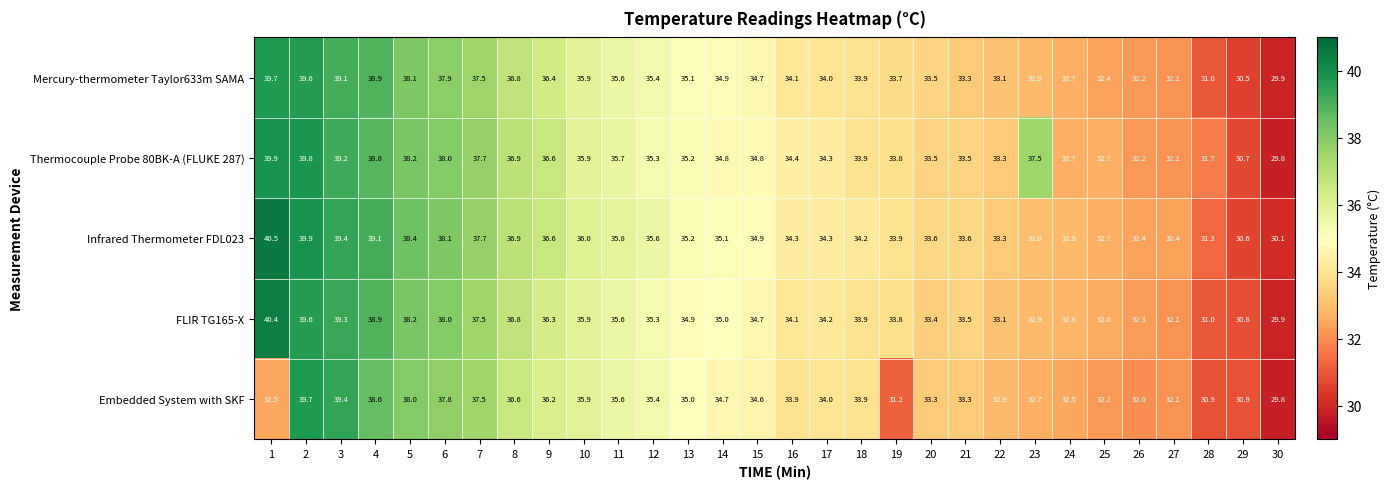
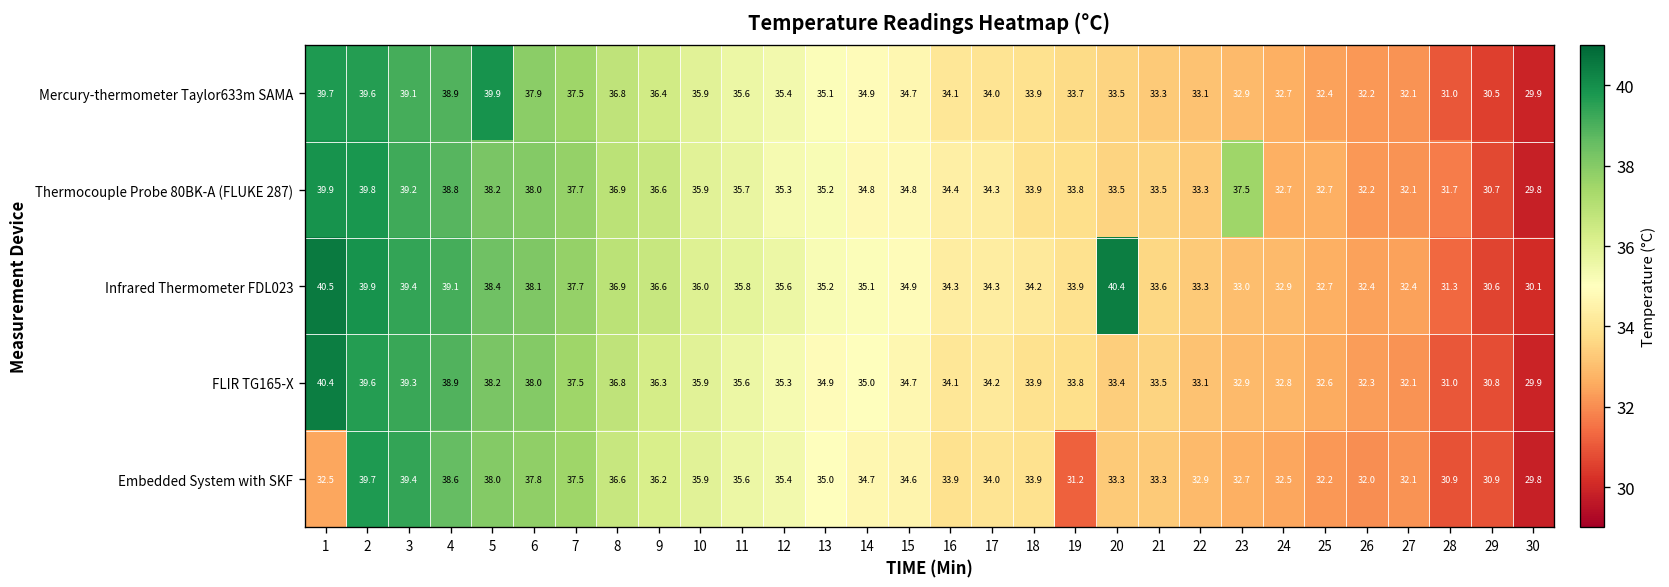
  {
    "Mercury-thermometer Taylor633m SAMA": {
      "1": 39.7,
      "2": 39.6,
      "3": 39.1,
      "4": 38.9,
-     "5": 38.1,
+     "5": 39.9,
      "6": 37.9,
      "7": 37.5,
      "8": 36.8,
      "9": 36.4,
      "10": 35.9,
      "11": 35.6,
      "12": 35.4,
      "13": 35.1,
      "14": 34.9,
      "15": 34.7,
      "16": 34.1,
      "17": 34.0,
      "18": 33.9,
      "19": 33.7,
      "20": 33.5,
      "21": 33.3,
      "22": 33.1,
      "23": 32.9,
      "24": 32.7,
      "25": 32.4,
      "26": 32.2,
      "27": 32.1,
      "28": 31.0,
      "29": 30.5,
      "30": 29.9
    },
    "Thermocouple Probe 80BK-A (FLUKE 287)": {
      "1": 39.9,
      "2": 39.8,
      "3": 39.2,
      "4": 38.8,
      "5": 38.2,
      "6": 38.0,
      "7": 37.7,
      "8": 36.9,
      "9": 36.6,
      "10": 35.9,
      "11": 35.7,
      "12": 35.3,
      "13": 35.2,
      "14": 34.8,
      "15": 34.8,
      "16": 34.4,
      "17": 34.3,
      "18": 33.9,
      "19": 33.8,
      "20": 33.5,
      "21": 33.5,
      "22": 33.3,
      "23": 37.5,
      "24": 32.7,
      "25": 32.7,
      "26": 32.2,
      "27": 32.1,
      "28": 31.7,
      "29": 30.7,
      "30": 29.8
    },
    "Infrared Thermometer FDL023": {
      "1": 40.5,
      "2": 39.9,
      "3": 39.4,
      "4": 39.1,
      "5": 38.4,
      "6": 38.1,
      "7": 37.7,
      "8": 36.9,
      "9": 36.6,
      "10": 36.0,
      "11": 35.8,
      "12": 35.6,
      "13": 35.2,
      "14": 35.1,
      "15": 34.9,
      "16": 34.3,
      "17": 34.3,
      "18": 34.2,
      "19": 33.9,
-     "20": 33.6,
+     "20": 40.4,
      "21": 33.6,
      "22": 33.3,
      "23": 33.0,
      "24": 32.9,
      "25": 32.7,
      "26": 32.4,
      "27": 32.4,
      "28": 31.3,
      "29": 30.6,
      "30": 30.1
    },
    "FLIR TG165-X": {
      "1": 40.4,
      "2": 39.6,
      "3": 39.3,
      "4": 38.9,
      "5": 38.2,
      "6": 38.0,
      "7": 37.5,
      "8": 36.8,
      "9": 36.3,
      "10": 35.9,
      "11": 35.6,
      "12": 35.3,
      "13": 34.9,
      "14": 35.0,
      "15": 34.7,
      "16": 34.1,
      "17": 34.2,
      "18": 33.9,
      "19": 33.8,
      "20": 33.4,
      "21": 33.5,
      "22": 33.1,
      "23": 32.9,
      "24": 32.8,
      "25": 32.6,
      "26": 32.3,
      "27": 32.1,
      "28": 31.0,
      "29": 30.8,
      "30": 29.9
    },
    "Embedded System with SKF": {
      "1": 32.5,
      "2": 39.7,
      "3": 39.4,
      "4": 38.6,
      "5": 38.0,
      "6": 37.8,
      "7": 37.5,
      "8": 36.6,
      "9": 36.2,
      "10": 35.9,
      "11": 35.6,
      "12": 35.4,
      "13": 35.0,
      "14": 34.7,
      "15": 34.6,
      "16": 33.9,
      "17": 34.0,
      "18": 33.9,
      "19": 31.2,
      "20": 33.3,
      "21": 33.3,
      "22": 32.9,
      "23": 32.7,
      "24": 32.5,
      "25": 32.2,
      "26": 32.0,
      "27": 32.1,
      "28": 30.9,
      "29": 30.9,
      "30": 29.8
    }
  }
